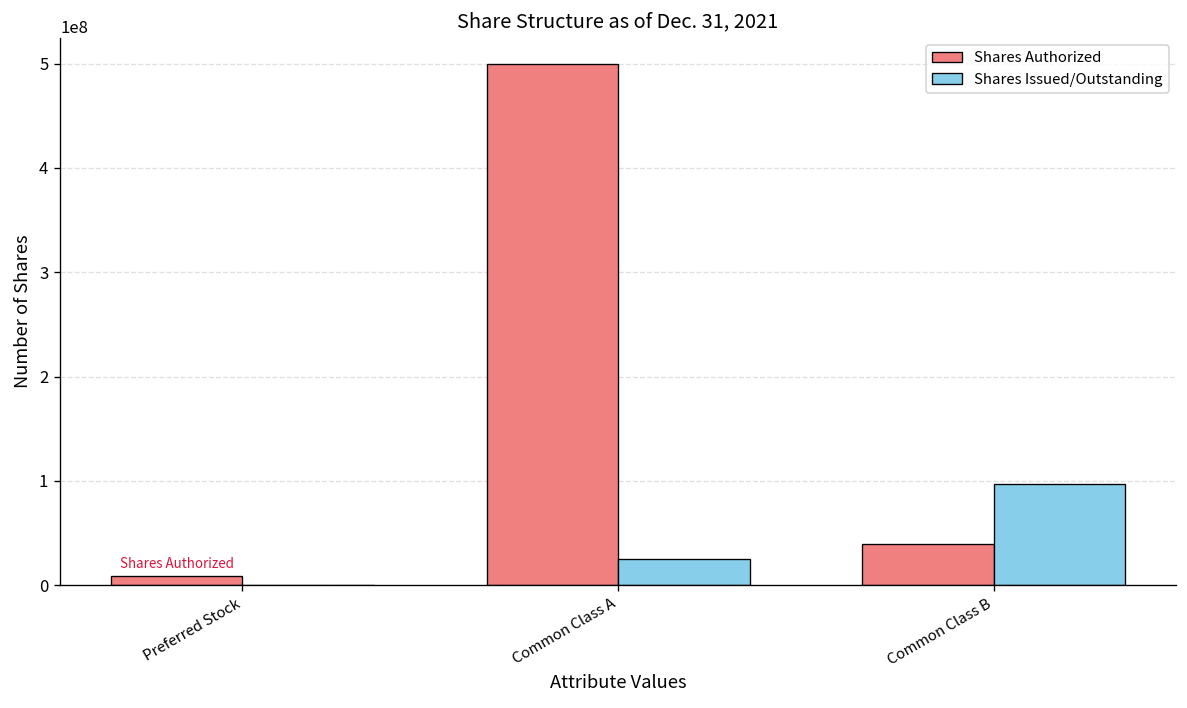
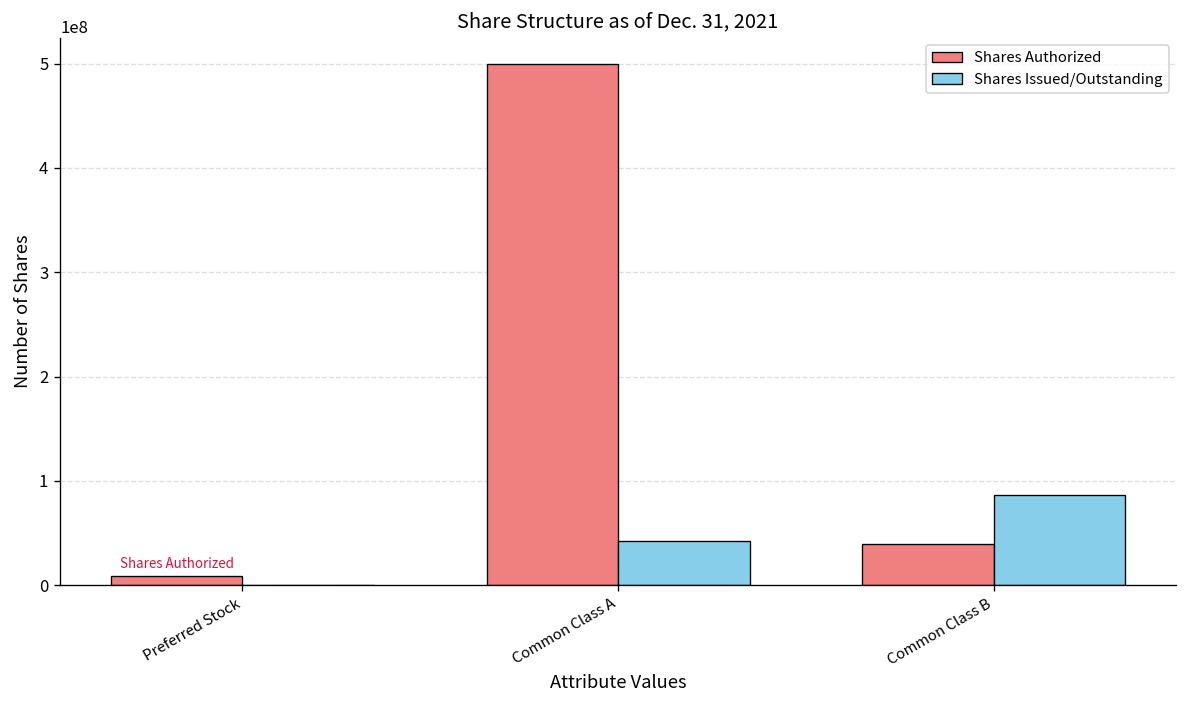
  {
    "Shares Authorized": {
      "Preferred Stock": 10000000,
      "Common Class A": 500000000,
      "Common Class B": 40000000
    },
    "Shares Issued/Outstanding": {
      "Preferred Stock": 0,
-     "Common Class A": 30000000,
-     "Common Class B": 100000000
+     "Common Class A": 40000000,
+     "Common Class B": 90000000
    }
  }
